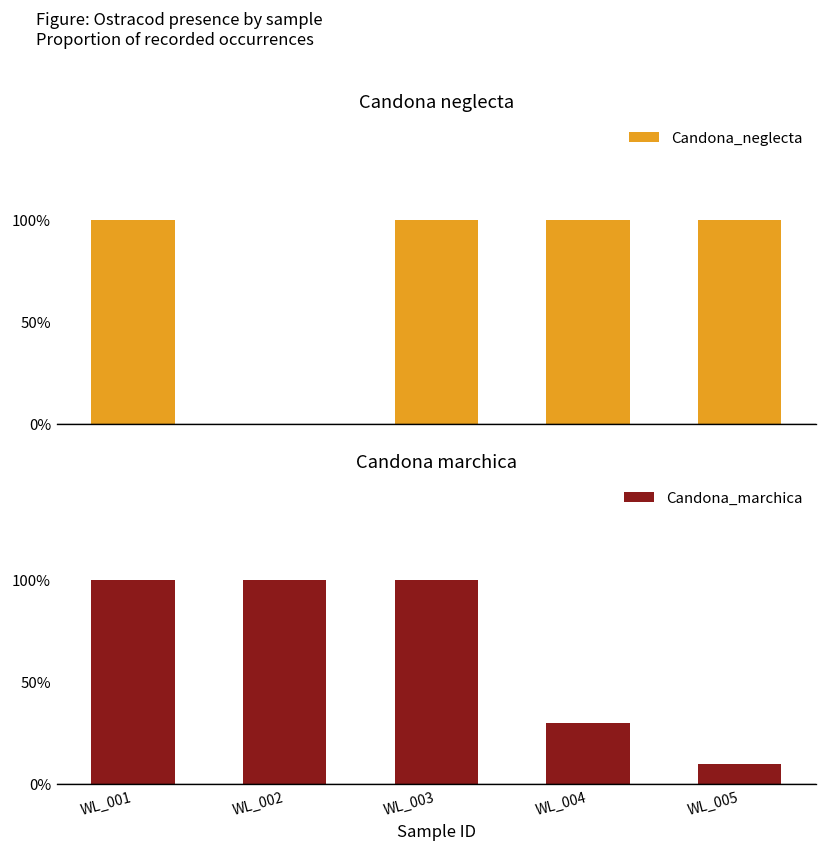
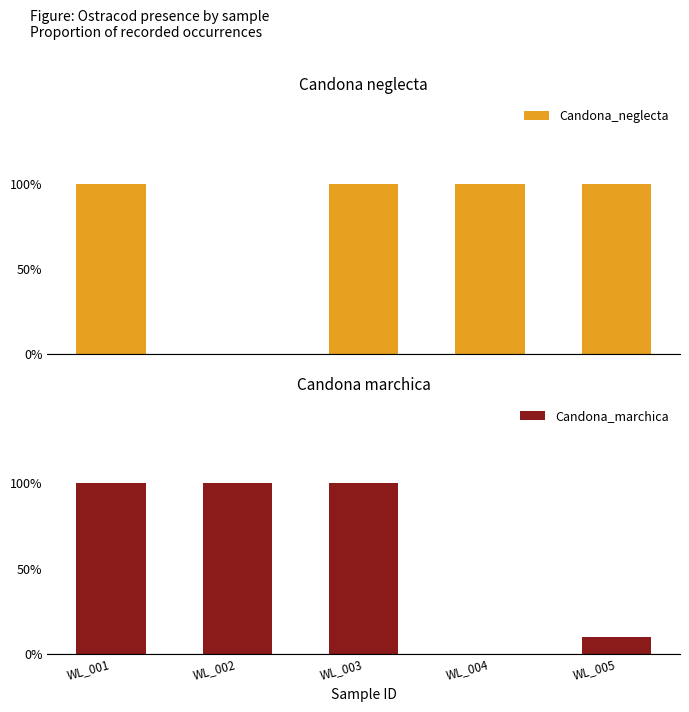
  {
    "Candona marchica": {
      "WL_001": "100%",
      "WL_002": "100%",
      "WL_003": "100%",
-     "WL_004": "30%",
+     "WL_004": "0%",
      "WL_005": "10%"
    }
  }
